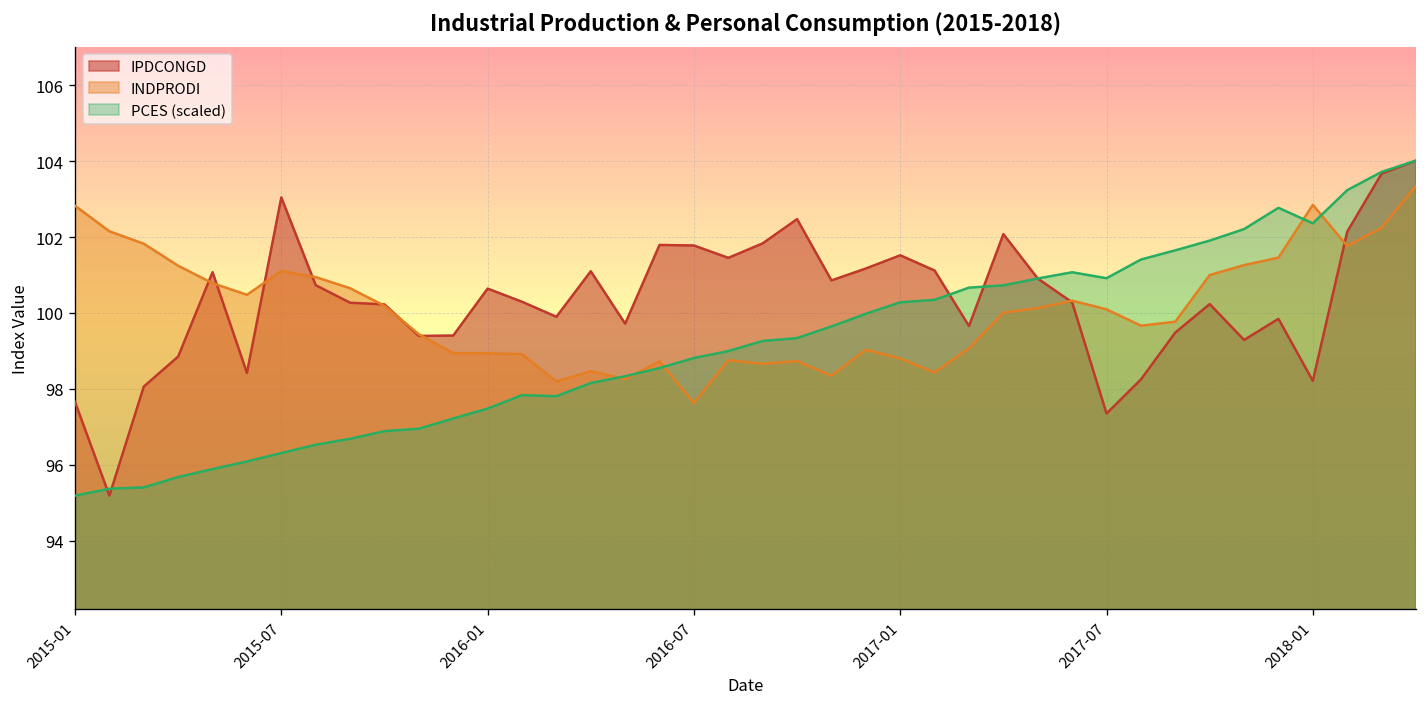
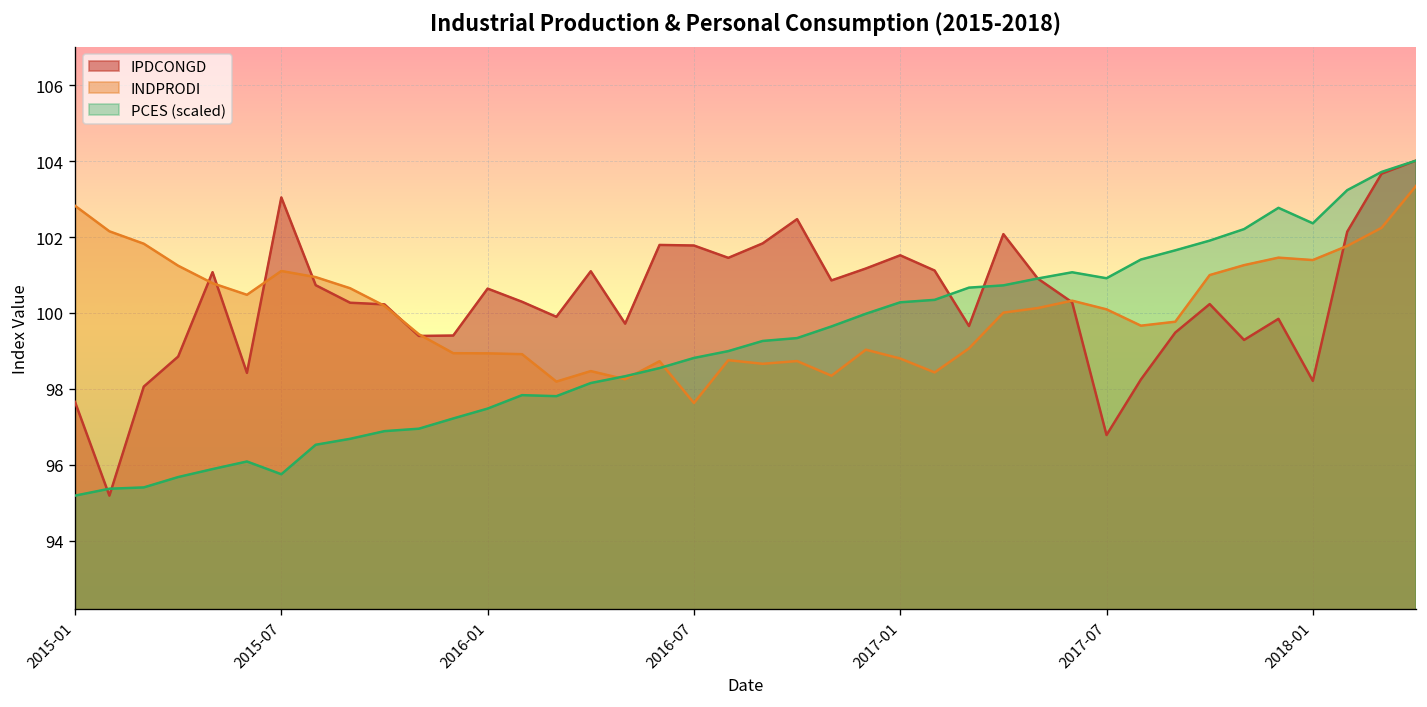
  {
    "IPDCONGD": {
      "2015-01": 97.7,
      "2015-07": 103.0,
      "2016-01": 100.6,
      "2016-07": 101.8,
      "2017-01": 101.5,
-     "2017-07": 97.3,
+     "2017-07": 96.8,
      "2018-01": 98.2
    },
    "INDPRODI": {
      "2015-01": 102.8,
      "2015-07": 101.1,
      "2016-01": 98.9,
      "2016-07": 97.6,
      "2017-01": 98.8,
      "2017-07": 100.1,
-     "2018-01": 102.8
+     "2018-01": 101.4
    },
    "PCES (scaled)": {
      "2015-01": 95.2,
-     "2015-07": 96.3,
+     "2015-07": 95.7,
      "2016-01": 97.5,
      "2016-07": 98.8,
      "2017-01": 100.3,
      "2017-07": 100.9,
      "2018-01": 102.4
    }
  }
